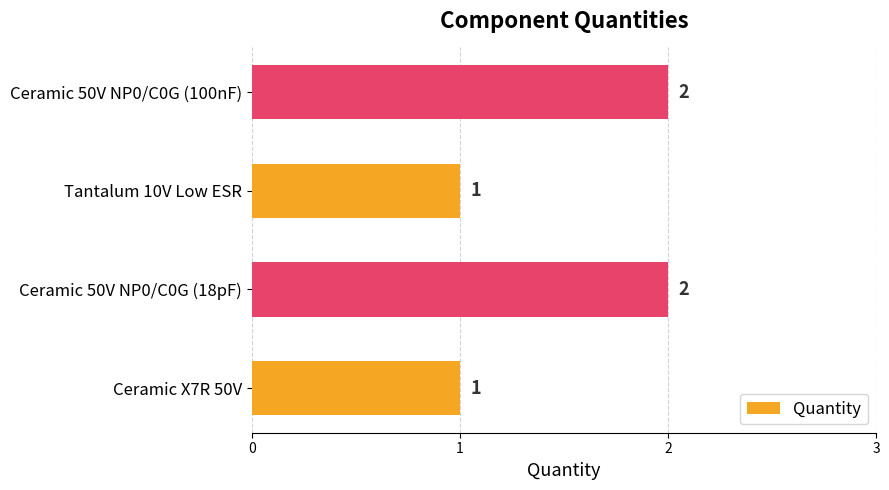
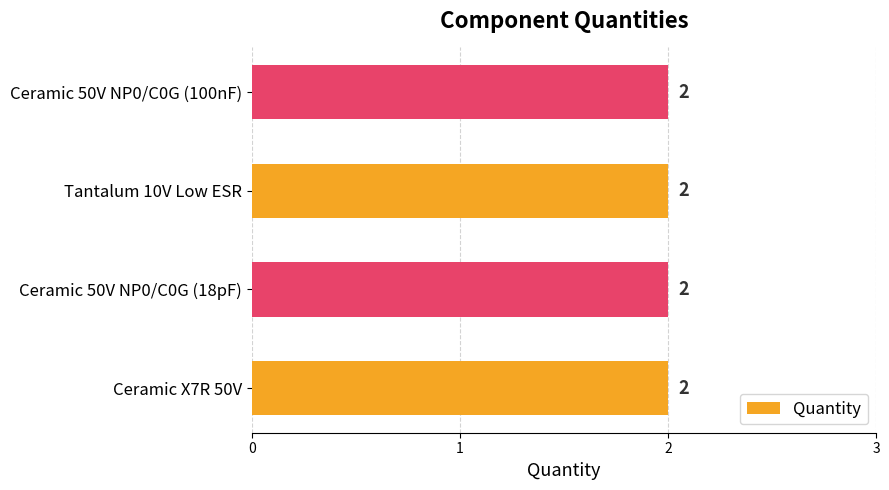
  {
    "Ceramic 50V NP0/C0G (100nF)": 2,
-   "Tantalum 10V Low ESR": 1,
+   "Tantalum 10V Low ESR": 2,
    "Ceramic 50V NP0/C0G (18pF)": 2,
-   "Ceramic X7R 50V": 1
+   "Ceramic X7R 50V": 2
  }
